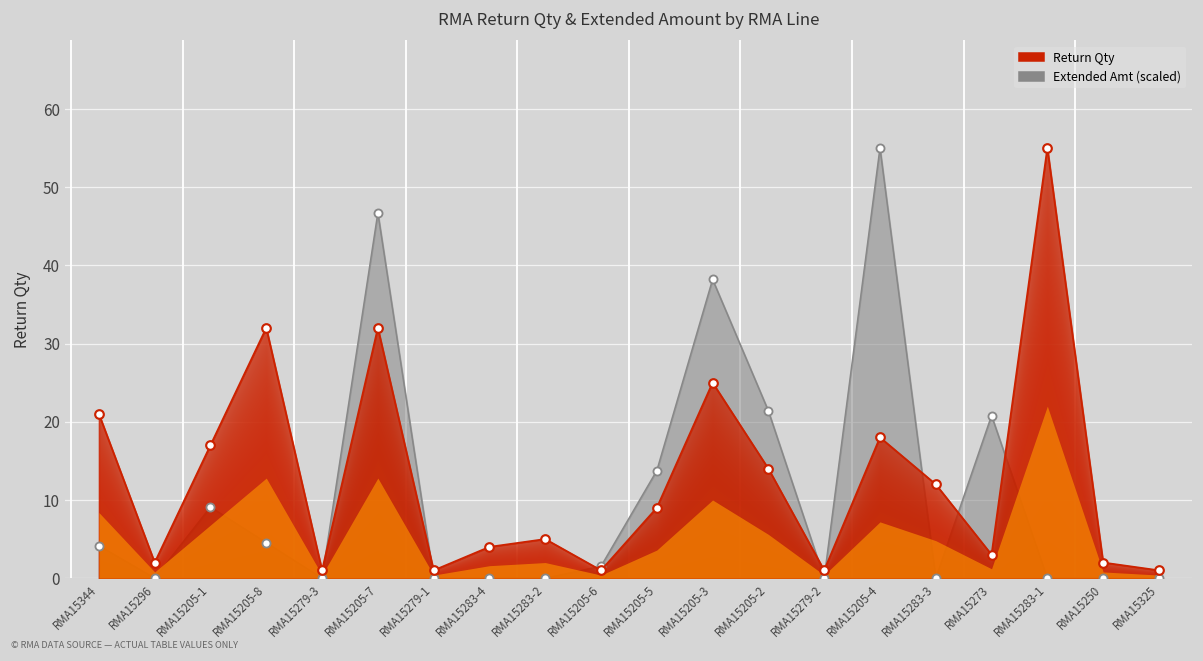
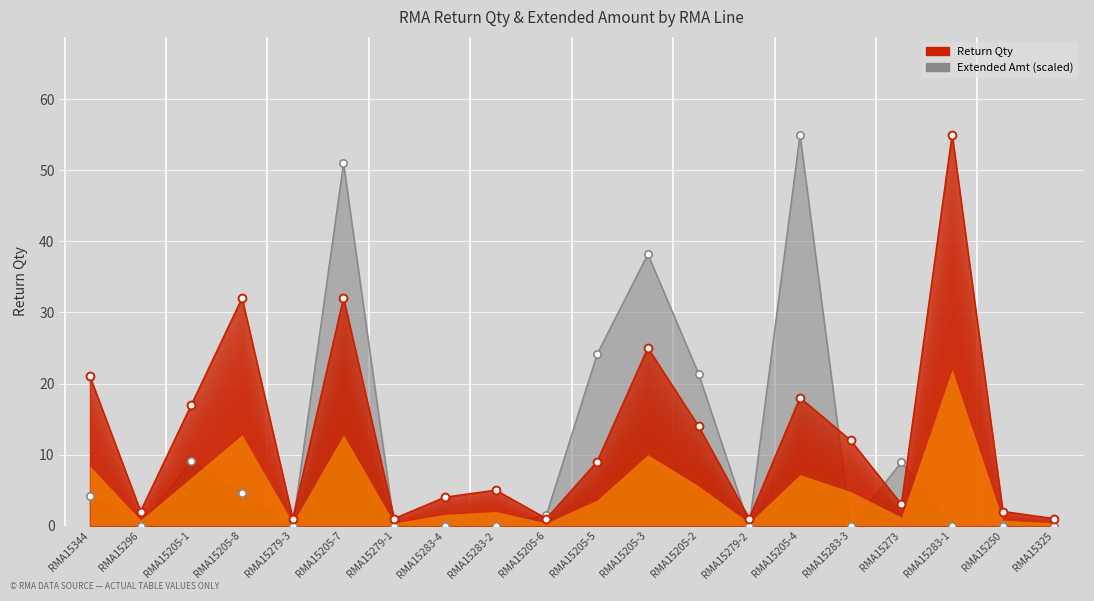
  {
    "Extended Amt (scaled)": {
-     "RMA15205-7": 47,
+     "RMA15205-7": 51,
      "RMA15205-6": 2,
-     "RMA15205-5": 14,
+     "RMA15205-5": 24,
      "RMA15205-3": 38,
      "RMA15205-2": 21,
      "RMA15205-4": 55,
-     "RMA15273": 21,
+     "RMA15273": 9,
      "RMA15283-1": 0
    }
  }
